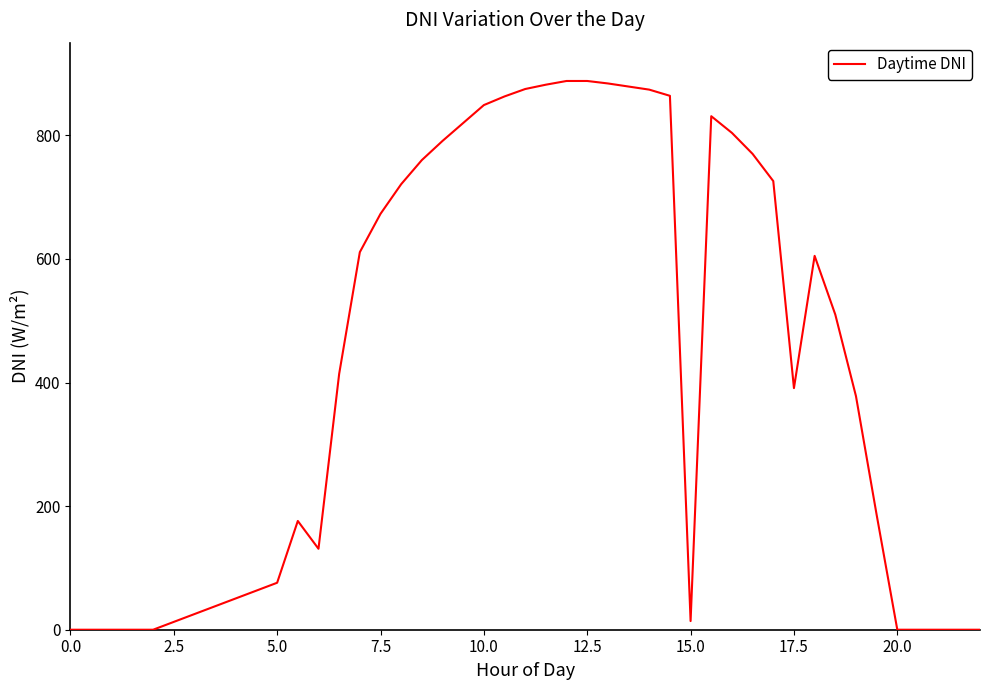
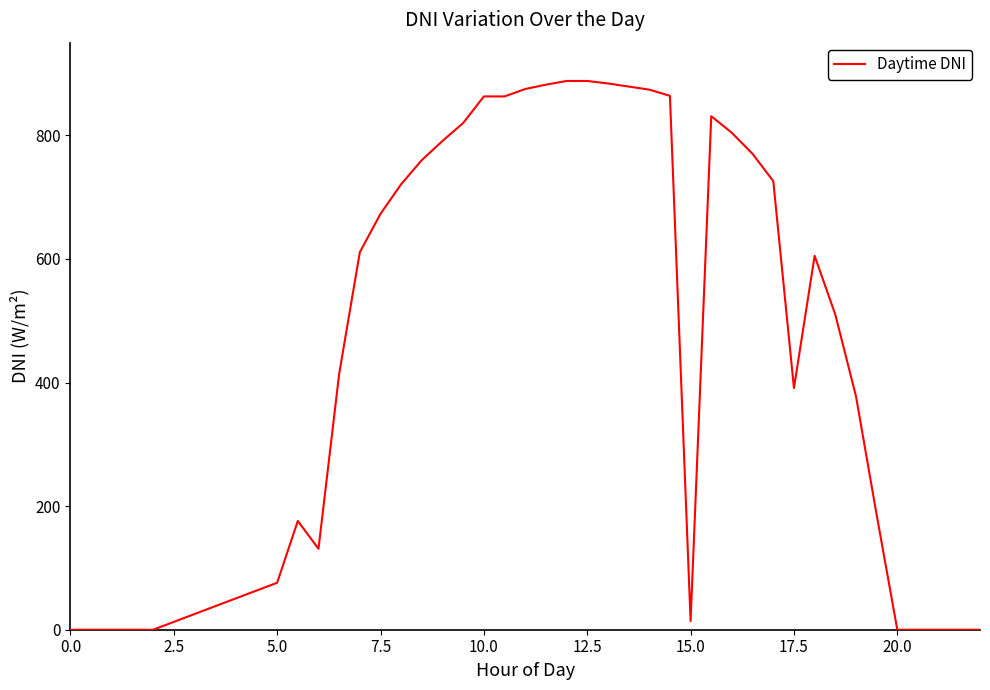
  {
    "0.0": 0,
    "5.0": 80,
    "7.5": 670,
-   "10.0": 850,
+   "10.0": 860,
    "12.5": 890,
    "15.0": 10,
    "17.5": 390,
    "20.0": 0
  }
